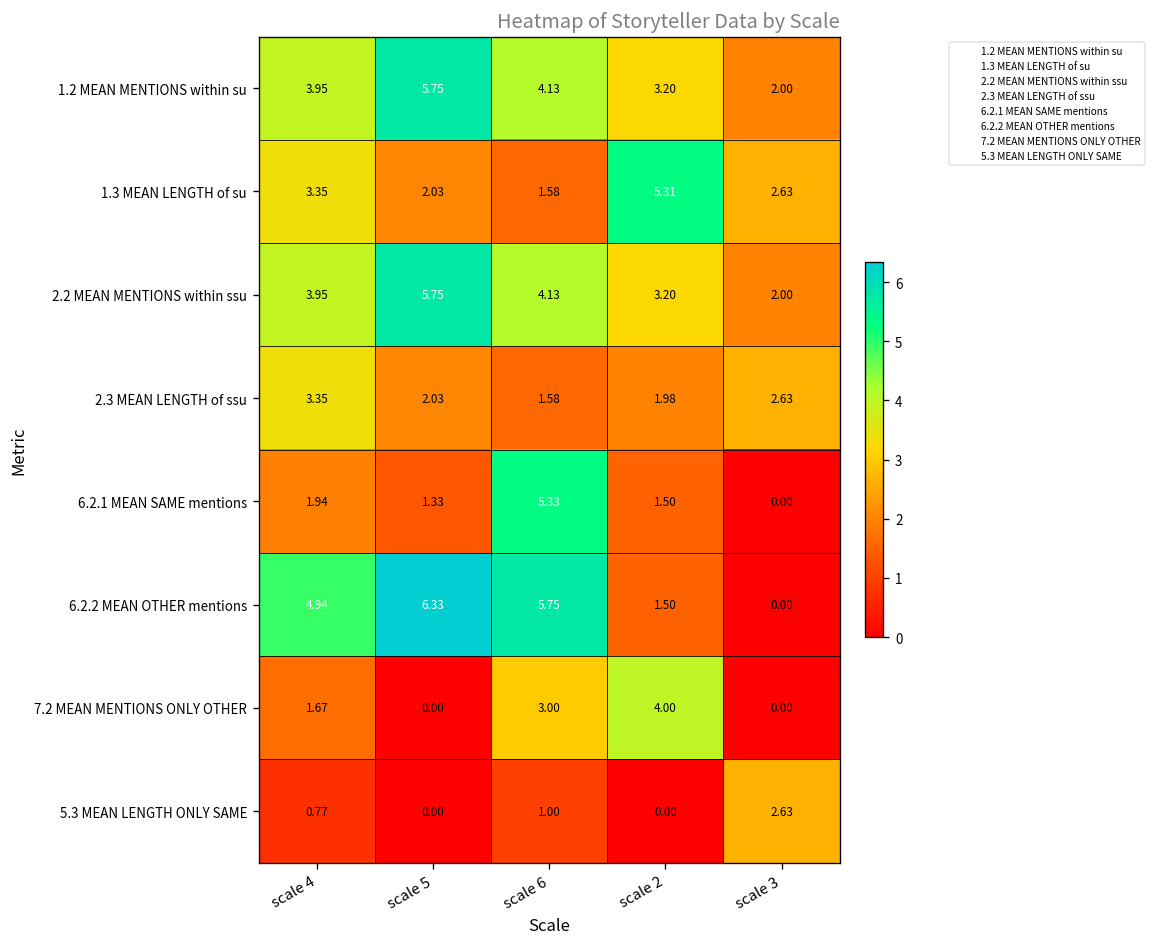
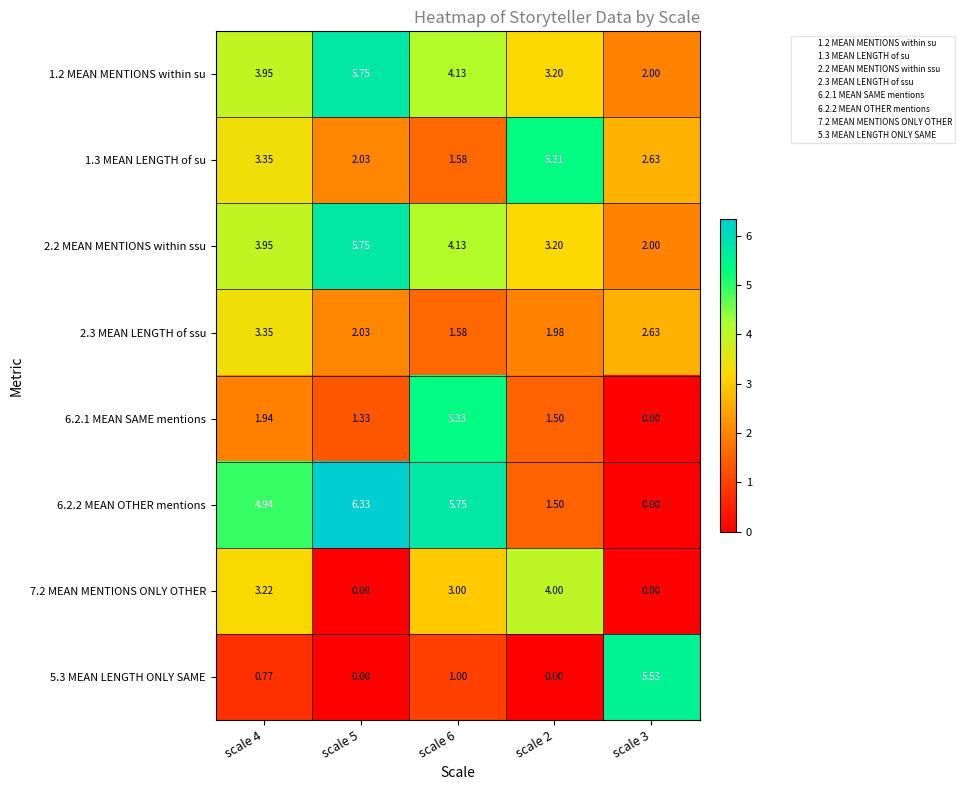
  {
    "1.2 MEAN MENTIONS within su": {
      "scale 4": 3.95,
      "scale 5": 5.75,
      "scale 6": 4.13,
      "scale 2": 3.20,
      "scale 3": 2.00
    },
    "1.3 MEAN LENGTH of su": {
      "scale 4": 3.35,
      "scale 5": 2.03,
      "scale 6": 1.58,
      "scale 2": 5.31,
      "scale 3": 2.63
    },
    "2.2 MEAN MENTIONS within ssu": {
      "scale 4": 3.95,
      "scale 5": 5.75,
      "scale 6": 4.13,
      "scale 2": 3.20,
      "scale 3": 2.00
    },
    "2.3 MEAN LENGTH of ssu": {
      "scale 4": 3.35,
      "scale 5": 2.03,
      "scale 6": 1.58,
      "scale 2": 1.98,
      "scale 3": 2.63
    },
    "6.2.1 MEAN SAME mentions": {
      "scale 4": 1.94,
      "scale 5": 1.33,
      "scale 6": 5.33,
      "scale 2": 1.50,
      "scale 3": 0.00
    },
    "6.2.2 MEAN OTHER mentions": {
      "scale 4": 4.94,
      "scale 5": 6.33,
      "scale 6": 5.75,
      "scale 2": 1.50,
      "scale 3": 0.00
    },
    "7.2 MEAN MENTIONS ONLY OTHER": {
-     "scale 4": 1.67,
+     "scale 4": 3.22,
      "scale 5": 0.00,
      "scale 6": 3.00,
      "scale 2": 4.00,
      "scale 3": 0.00
    },
    "5.3 MEAN LENGTH ONLY SAME": {
      "scale 4": 0.77,
      "scale 5": 0.00,
      "scale 6": 1.00,
      "scale 2": 0.00,
-     "scale 3": 2.63
+     "scale 3": 5.53
    }
  }
